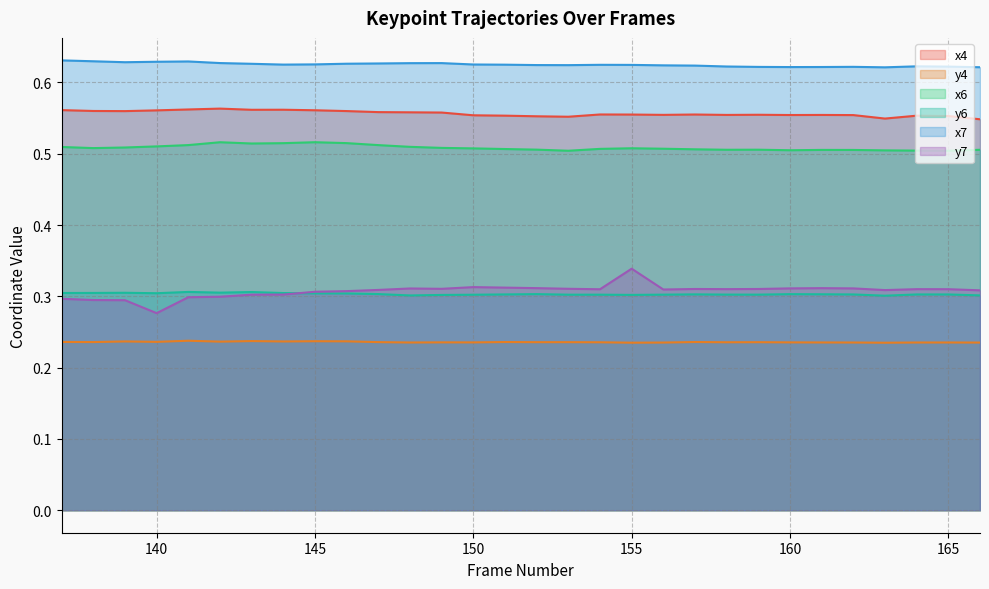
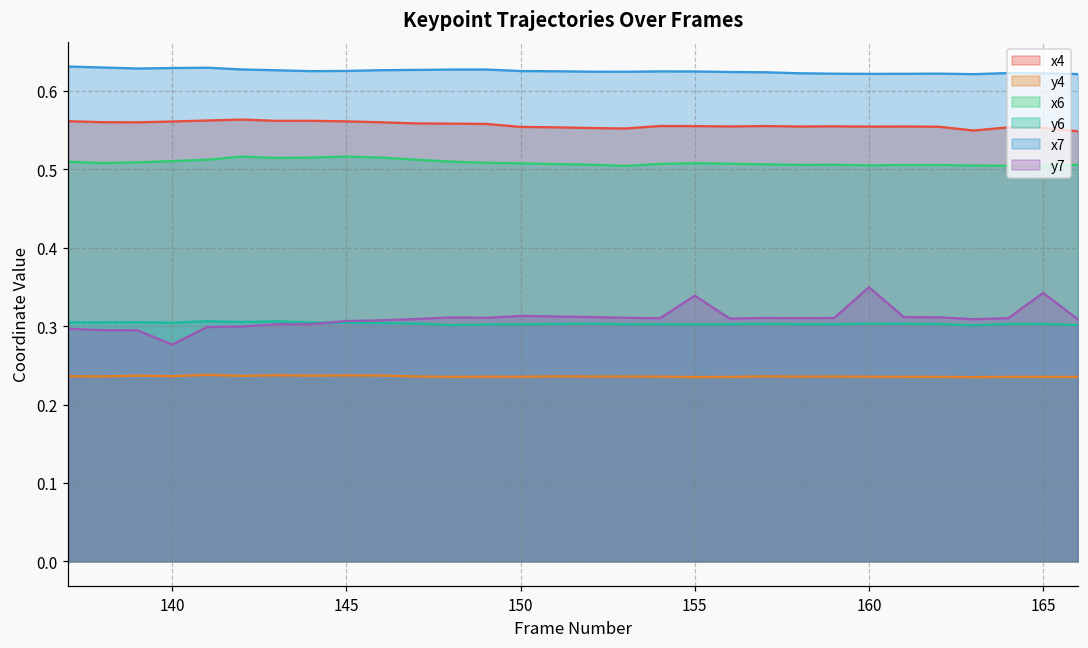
  {
    "y7": {
      "140": 0.28,
      "150": 0.31,
      "155": 0.34,
-     "160": 0.31,
-     "165": 0.31
+     "160": 0.35,
+     "165": 0.34
    }
  }
